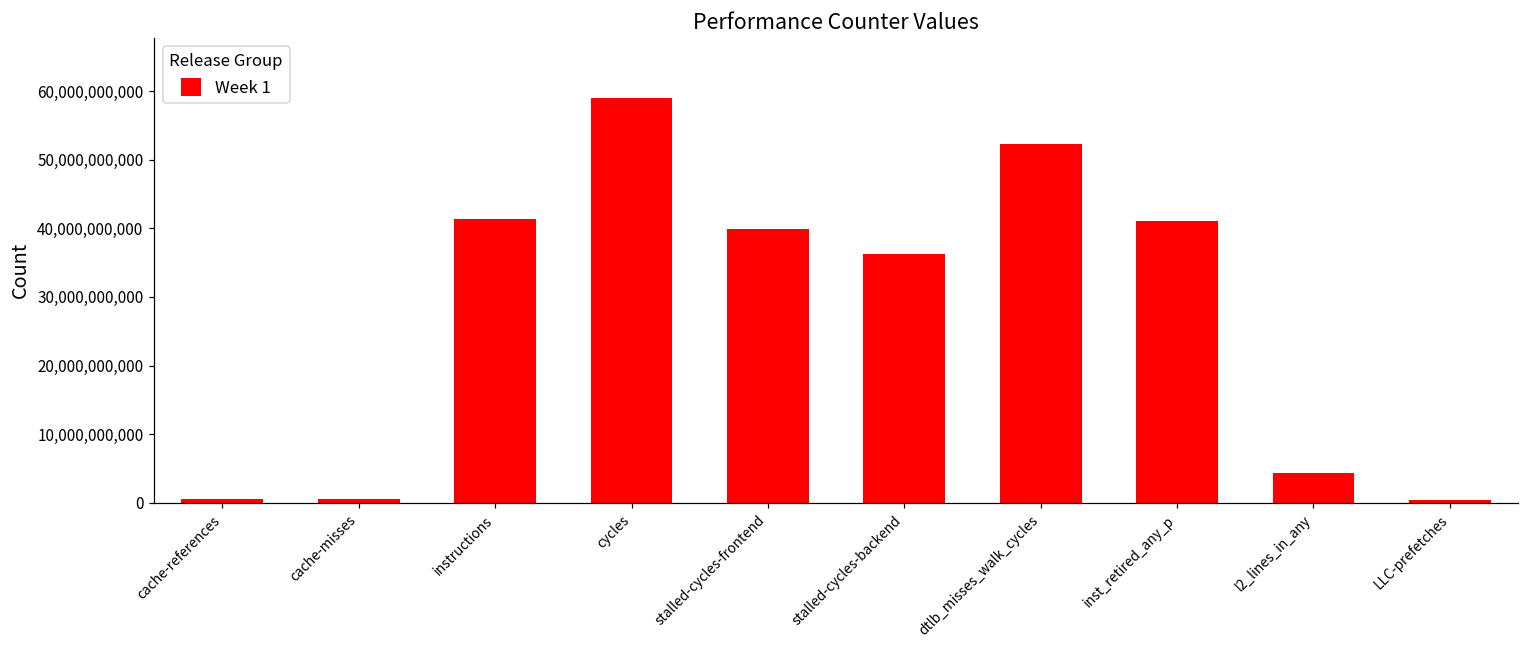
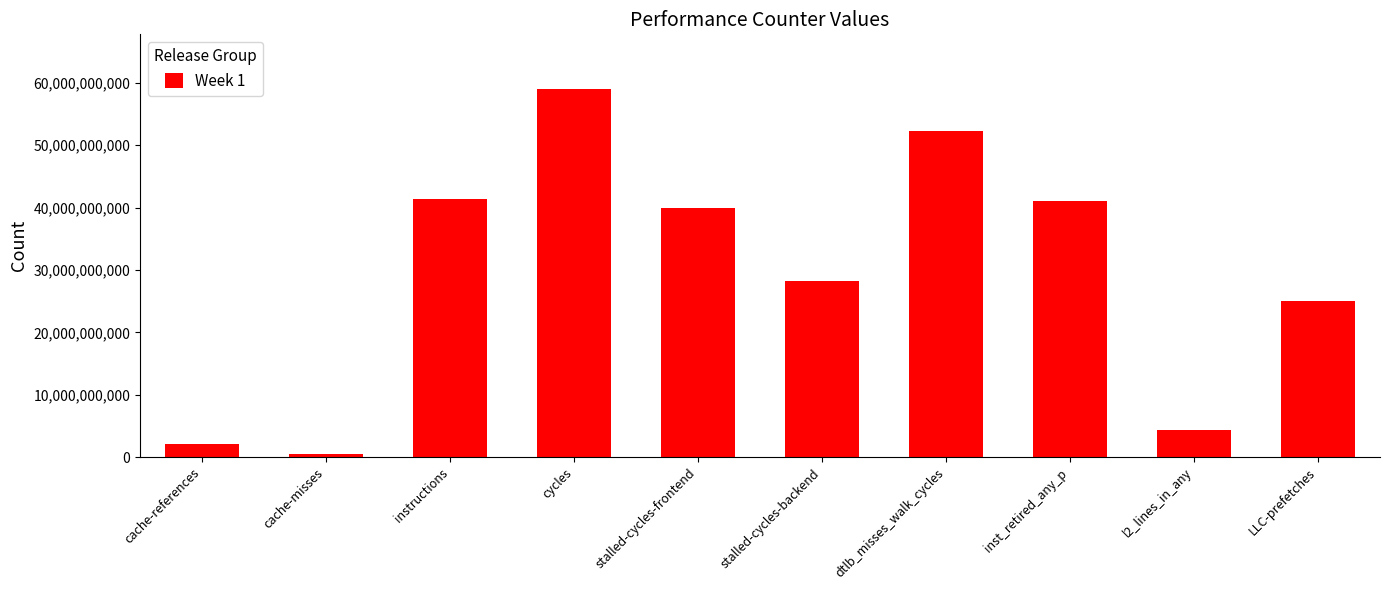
  {
-   "cache-references": "1,000,000,000",
+   "cache-references": "2,000,000,000",
    "cache-misses": "1,000,000,000",
    "instructions": "41,000,000,000",
    "cycles": "59,000,000,000",
    "stalled-cycles-frontend": "40,000,000,000",
-   "stalled-cycles-backend": "36,000,000,000",
+   "stalled-cycles-backend": "28,000,000,000",
    "dtlb_misses_walk_cycles": "52,000,000,000",
    "inst_retired_any_p": "41,000,000,000",
    "l2_lines_in_any": "4,000,000,000",
-   "LLC-prefetches": "0"
+   "LLC-prefetches": "25,000,000,000"
  }
